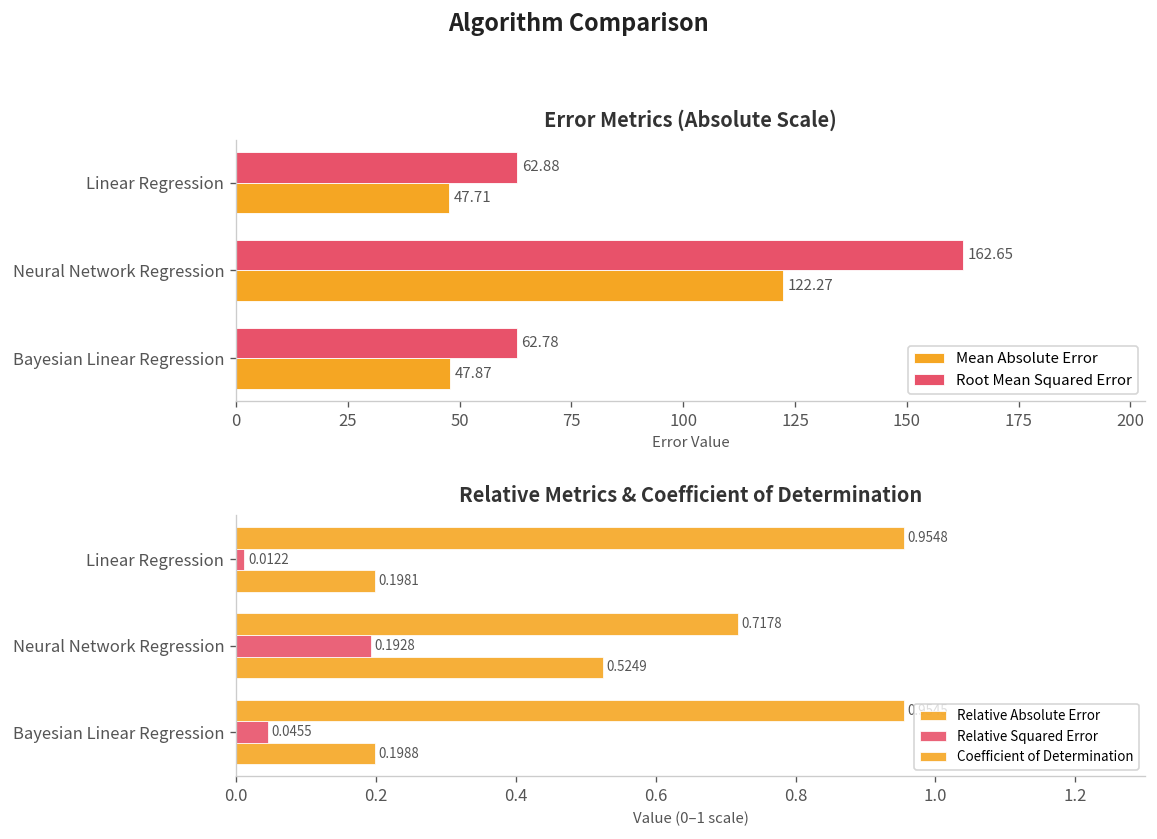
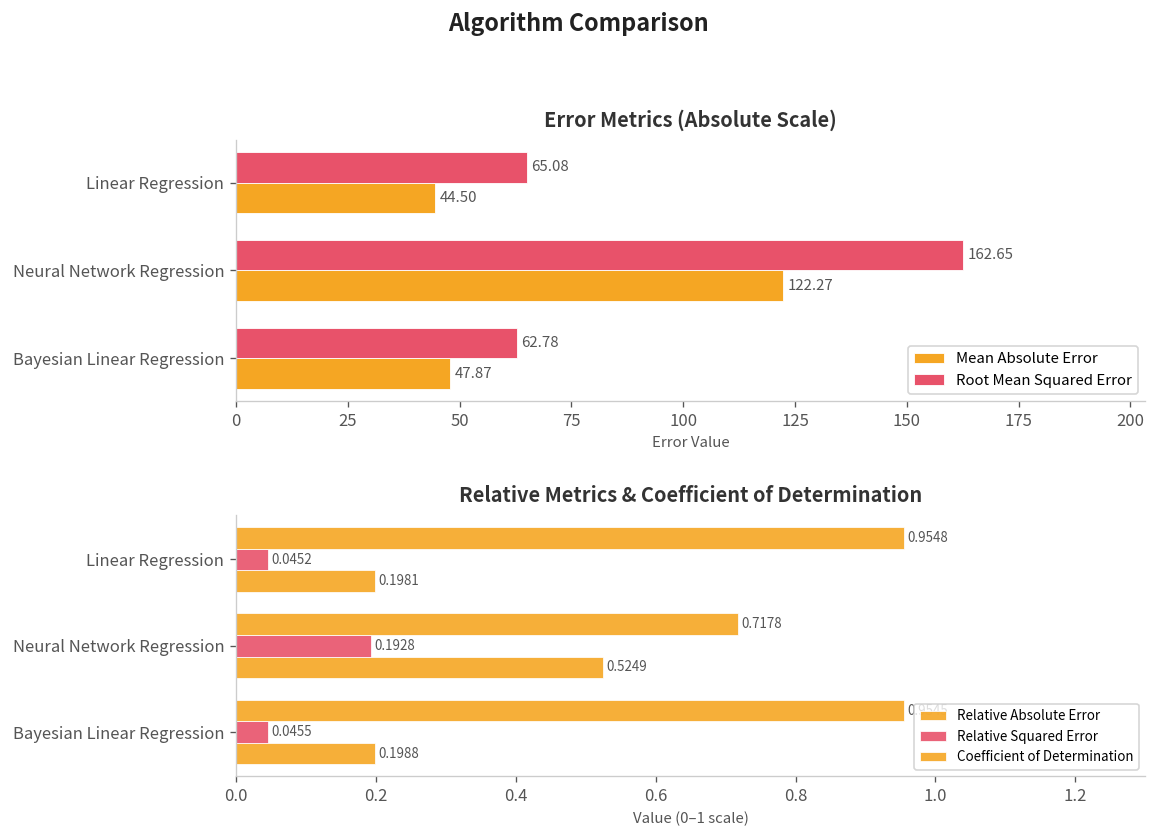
  {
    "Error Metrics (Absolute Scale)": {
      "Mean Absolute Error": {
-       "Linear Regression": 47.71,
+       "Linear Regression": 44.50,
        "Neural Network Regression": 122.27,
        "Bayesian Linear Regression": 47.87
      },
      "Root Mean Squared Error": {
-       "Linear Regression": 62.88,
+       "Linear Regression": 65.08,
        "Neural Network Regression": 162.65,
        "Bayesian Linear Regression": 62.78
      }
    },
    "Relative Metrics & Coefficient of Determination": {
      "Relative Squared Error": {
-       "Linear Regression": 0.0122,
+       "Linear Regression": 0.0452,
        "Neural Network Regression": 0.1928,
        "Bayesian Linear Regression": 0.0455
      }
    }
  }
